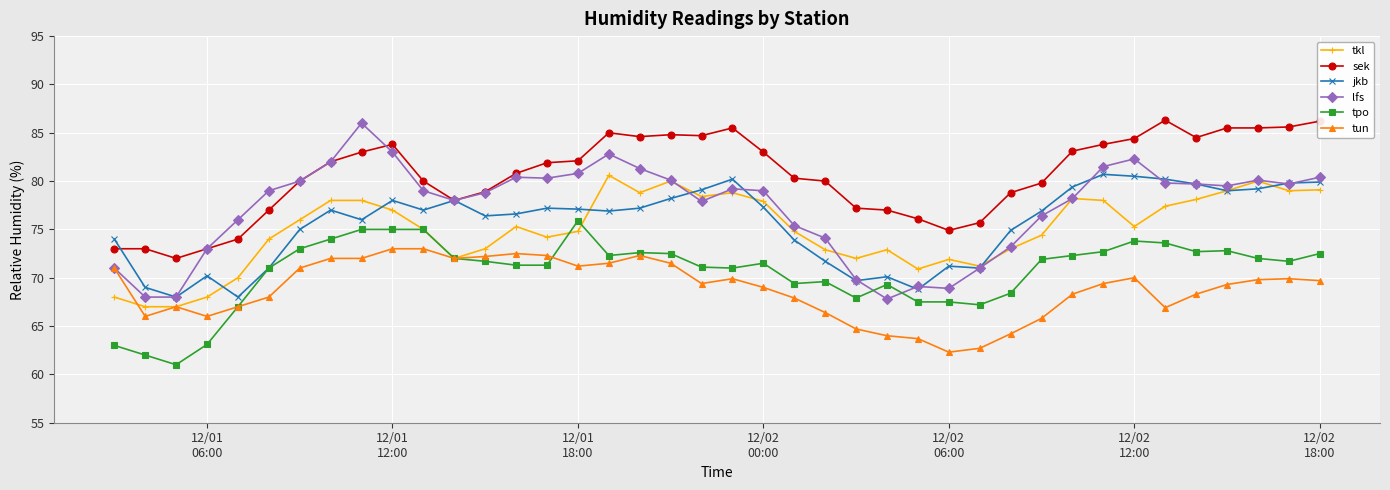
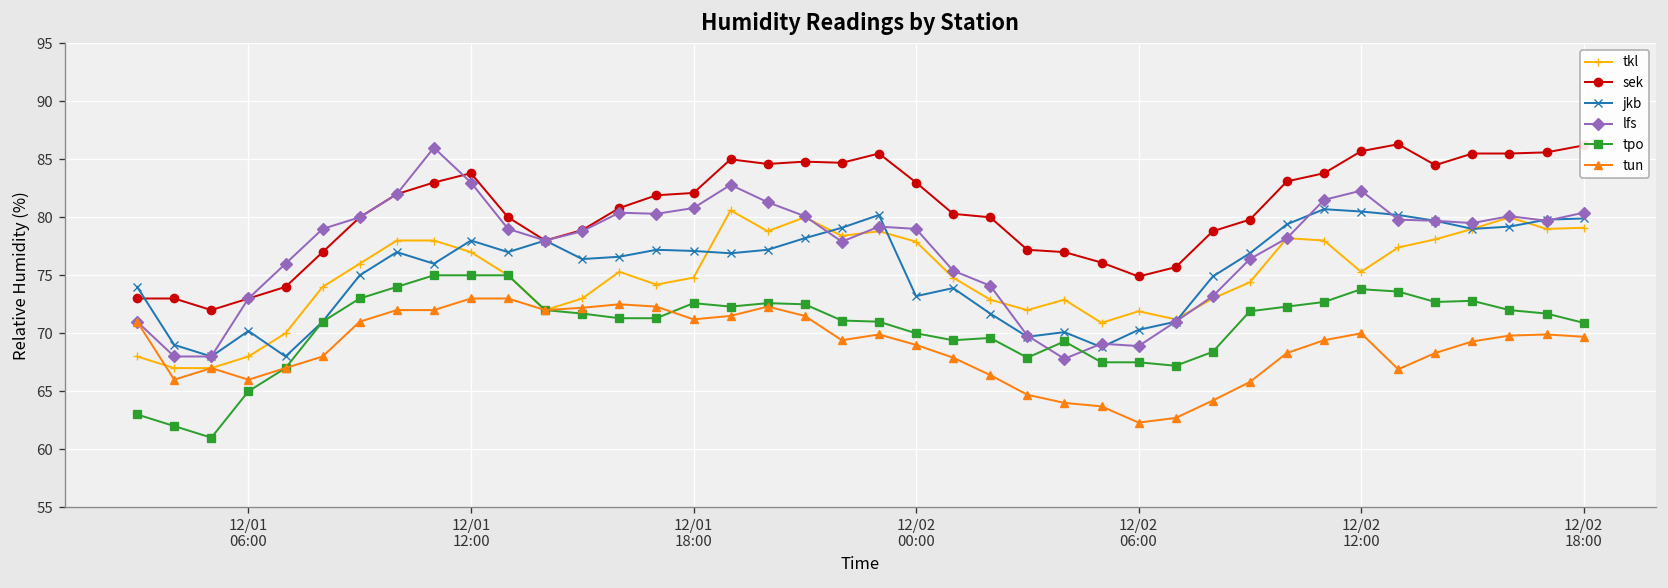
  {
    "sek": {
      "12/01 12:00": 84,
      "12/01 18:00": 82,
      "12/02 00:00": 83,
      "12/02 06:00": 75,
-     "12/02 12:00": 84
+     "12/02 12:00": 86
    },
    "jkb": {
      "12/01 06:00": 70,
      "12/01 12:00": 78,
      "12/01 18:00": 77,
-     "12/02 00:00": 77,
-     "12/02 06:00": 71,
+     "12/02 00:00": 73,
+     "12/02 06:00": 70,
      "12/02 12:00": 81,
      "12/02 18:00": 80
    },
    "lfs": {
      "12/01 12:00": 83,
      "12/01 18:00": 81,
      "12/02 00:00": 79,
      "12/02 06:00": 69,
      "12/02 12:00": 82,
      "12/02 18:00": 80
    },
    "tpo": {
-     "12/01 06:00": 63,
+     "12/01 06:00": 65,
      "12/01 12:00": 75,
-     "12/01 18:00": 76,
-     "12/02 00:00": 72,
+     "12/01 18:00": 73,
+     "12/02 00:00": 70,
      "12/02 06:00": 68,
      "12/02 12:00": 74,
-     "12/02 18:00": 73
+     "12/02 18:00": 71
    }
  }
